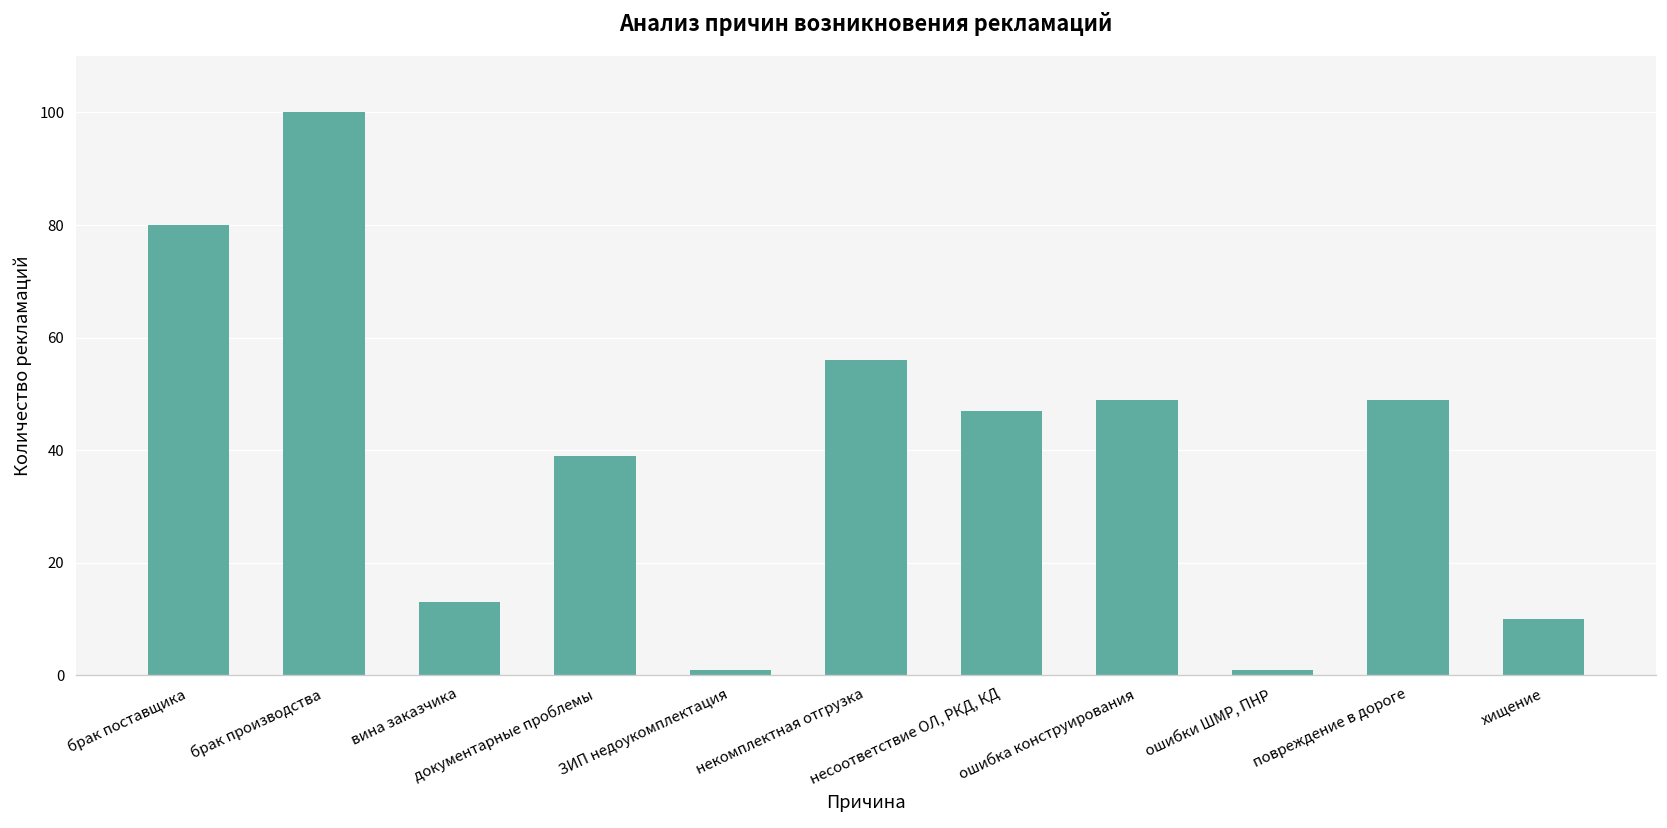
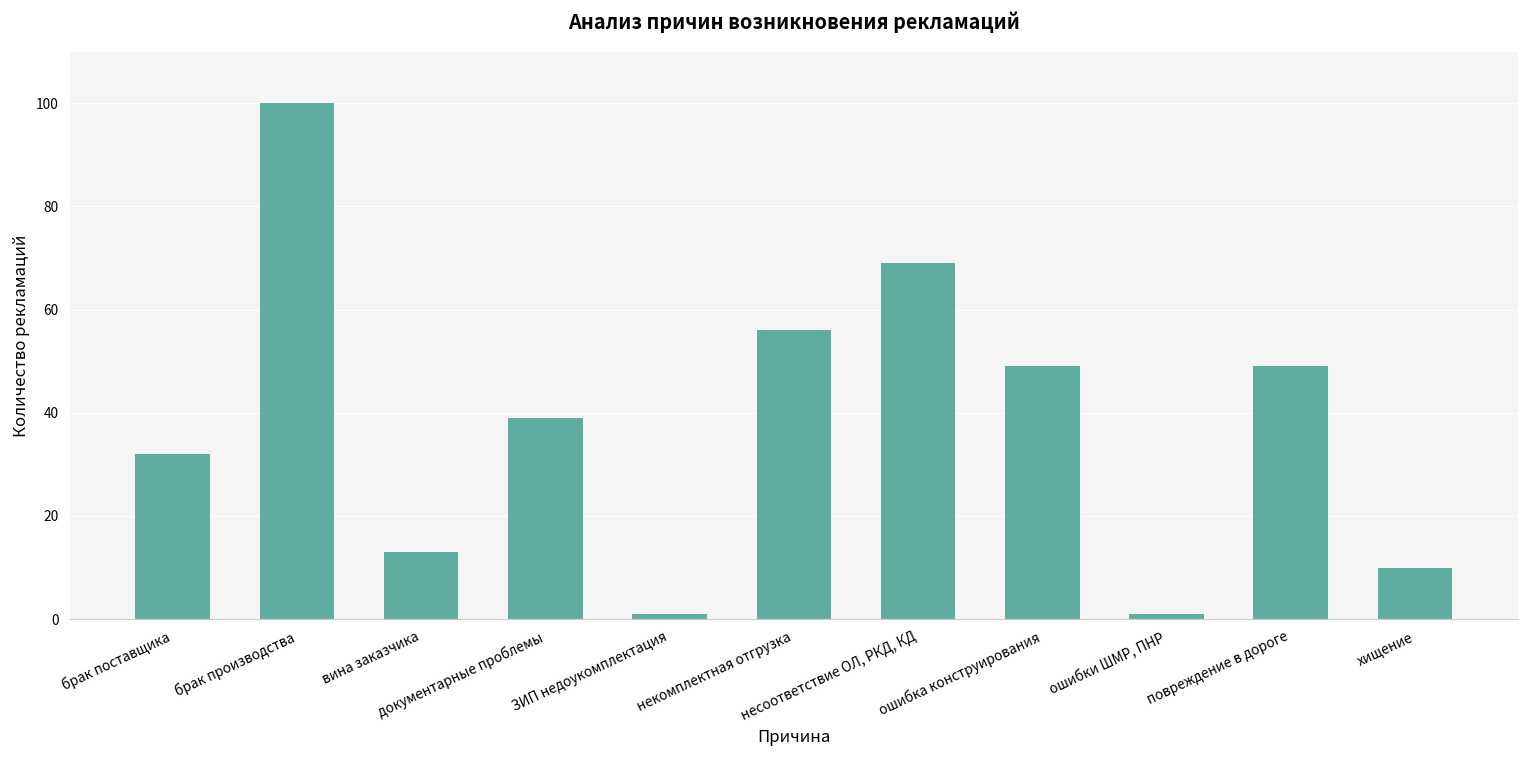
  {
-   "брак поставщика": 80,
+   "брак поставщика": 32,
    "брак производства": 100,
    "вина заказчика": 13,
    "документарные проблемы": 39,
    "ЗИП недоукомплектация": 1,
    "некомплектная отгрузка": 56,
-   "несоответствие ОЛ, РКД, КД": 47,
+   "несоответствие ОЛ, РКД, КД": 69,
    "ошибка конструирования": 49,
    "ошибки ШМР, ПНР": 1,
    "повреждение в дороге": 49,
    "хищение": 10
  }
